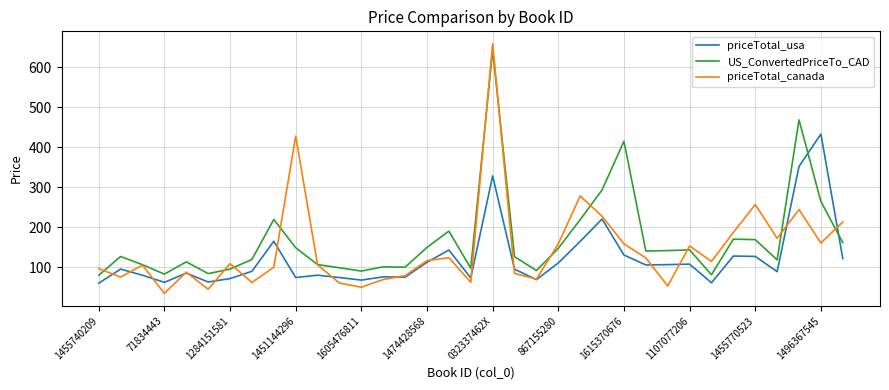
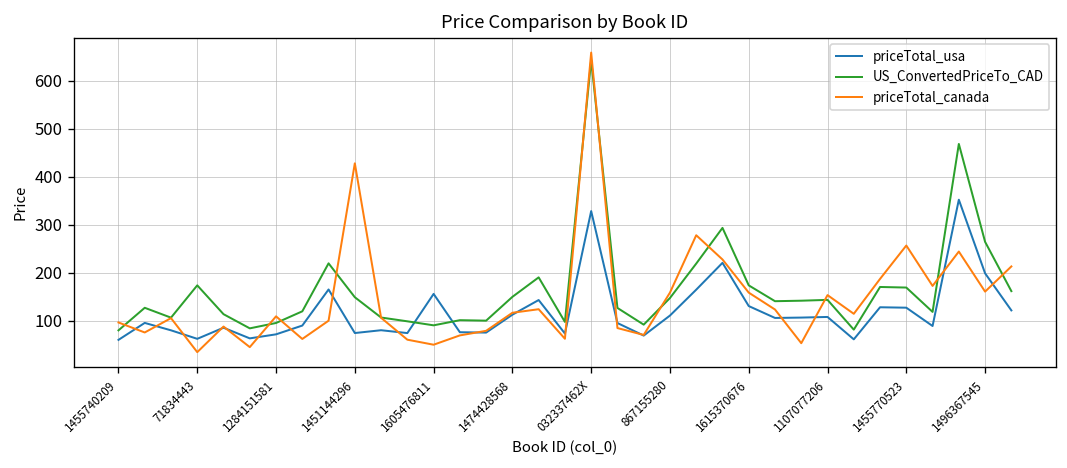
  {
    "priceTotal_usa": {
      "1455740209": 60,
      "71834443": 60,
      "1284151581": 70,
      "1451144296": 70,
-     "1605476811": 70,
+     "1605476811": 160,
      "032337462X": 330,
      "867155280": 110,
      "1615370676": 130,
      "1107077206": 110,
      "1455770523": 130,
-     "1496367545": 430
+     "1496367545": 200
    },
    "US_ConvertedPriceTo_CAD": {
      "1455740209": 80,
-     "71834443": 80,
+     "71834443": 170,
      "1284151581": 100,
      "1451144296": 150,
      "1605476811": 90,
      "1474428568": 150,
      "032337462X": 640,
      "867155280": 150,
-     "1615370676": 410,
+     "1615370676": 170,
      "1107077206": 140,
      "1455770523": 170,
      "1496367545": 260
    },
    "priceTotal_canada": {
      "1455740209": 100,
      "71834443": 30,
      "1284151581": 110,
      "1451144296": 430,
      "1605476811": 50,
      "032337462X": 660,
      "867155280": 160,
      "1615370676": 160,
      "1107077206": 150,
      "1455770523": 260,
      "1496367545": 160
    }
  }
